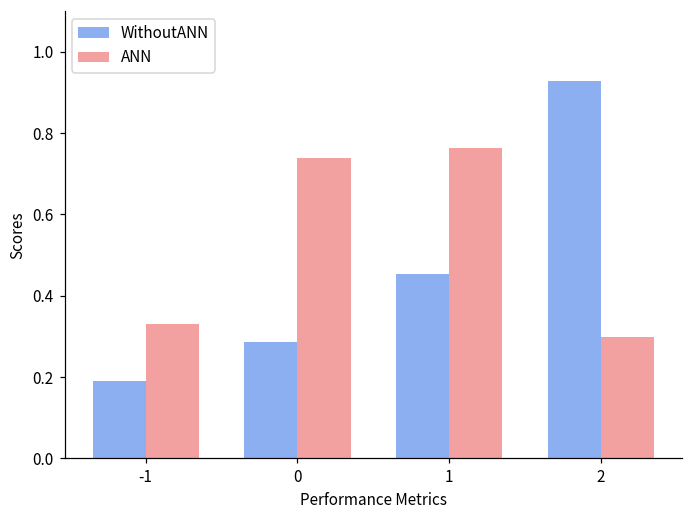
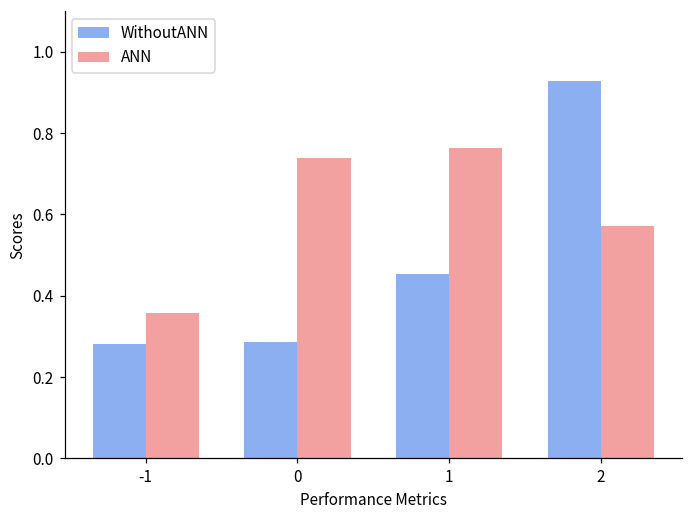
  {
    "WithoutANN": {
-     "-1": 0.19,
+     "-1": 0.28,
      "0": 0.29,
      "1": 0.45,
      "2": 0.93
    },
    "ANN": {
-     "-1": 0.33,
+     "-1": 0.36,
      "0": 0.74,
      "1": 0.76,
-     "2": 0.30
+     "2": 0.57
    }
  }
